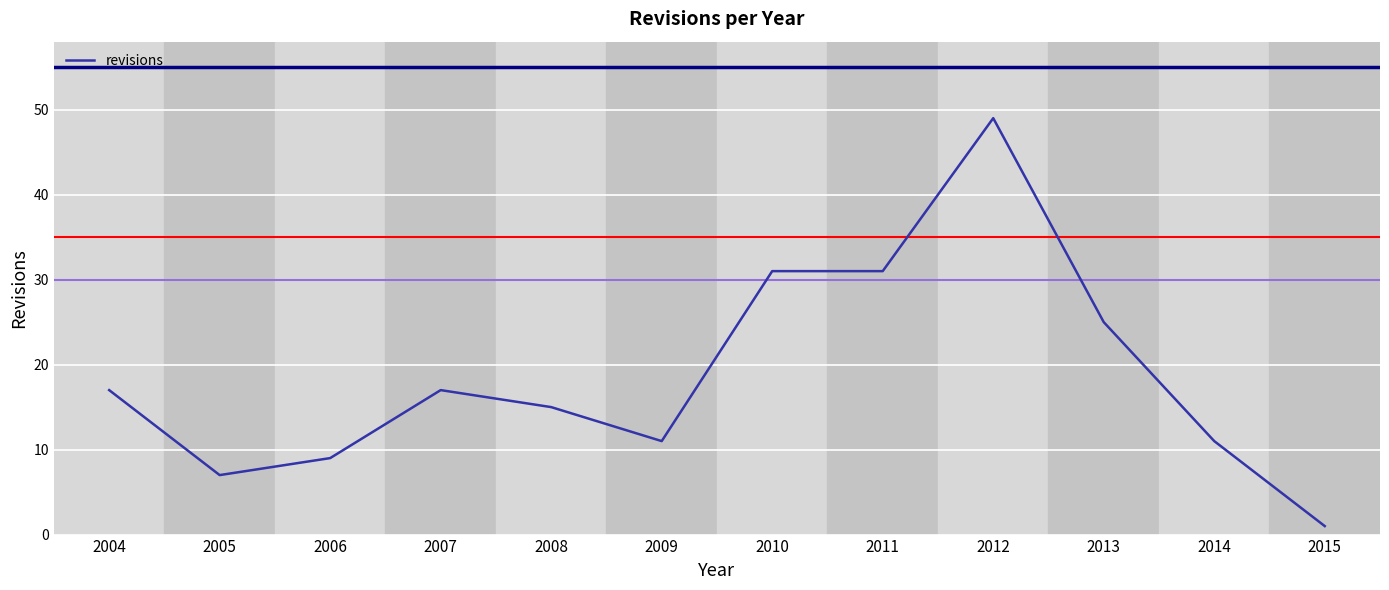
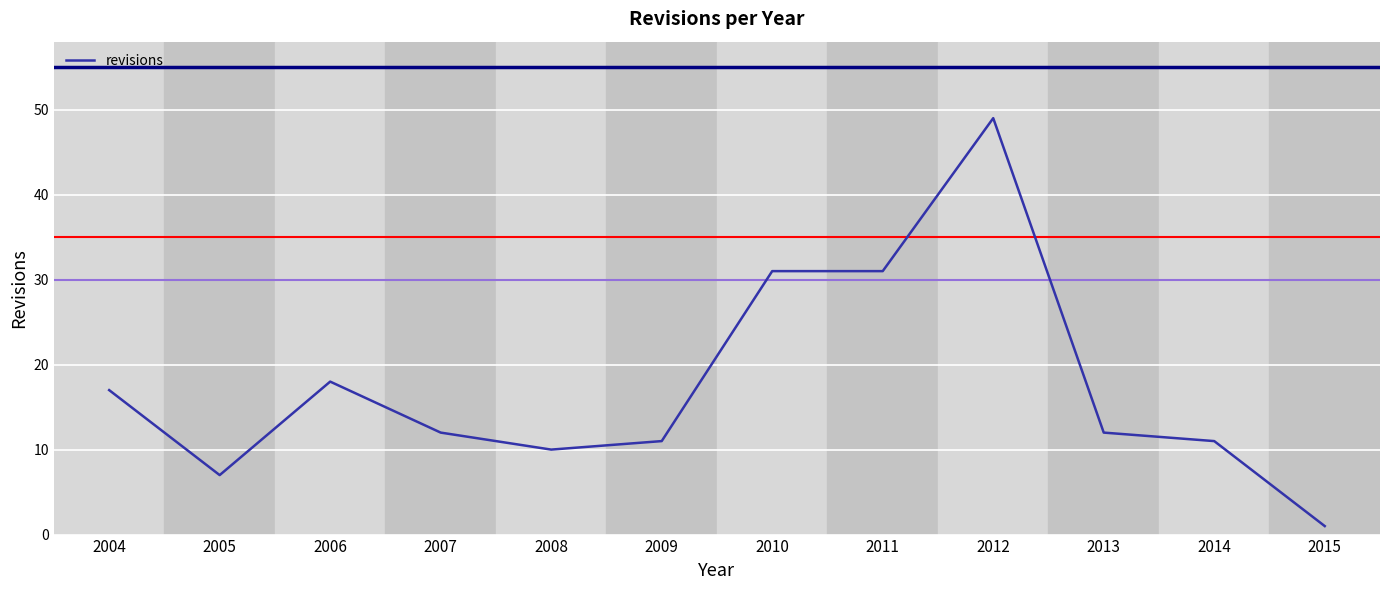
  {
    "2004": 17,
    "2005": 7,
-   "2006": 9,
-   "2007": 17,
-   "2008": 15,
+   "2006": 18,
+   "2007": 12,
+   "2008": 10,
    "2009": 11,
    "2010": 31,
    "2011": 31,
    "2012": 49,
-   "2013": 25,
+   "2013": 12,
    "2014": 11,
    "2015": 1
  }
